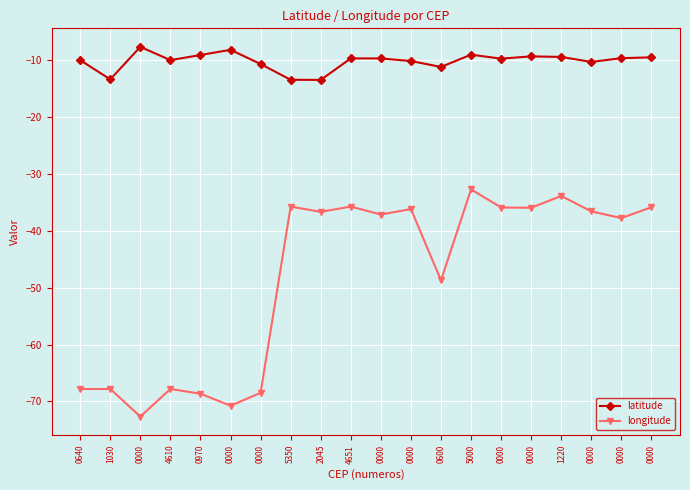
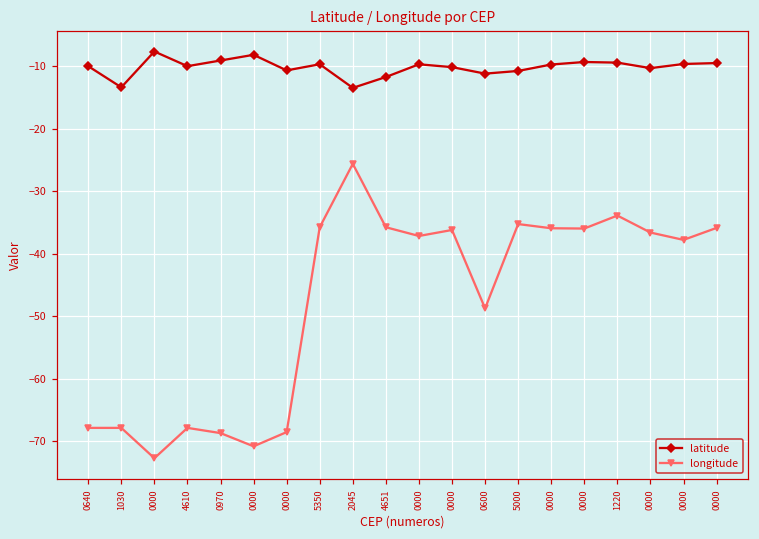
  {
    "latitude": {
      "0640": -10,
      "1030": -13,
      "4610": -10,
      "0970": -9,
-     "5350": -13,
+     "5350": -10,
      "2045": -13,
-     "4651": -10,
+     "4651": -12,
      "0600": -11,
-     "5000": -9,
+     "5000": -11,
      "1220": -9
    },
    "longitude": {
      "0640": -68,
      "1030": -68,
      "4610": -68,
      "0970": -69,
      "5350": -36,
-     "2045": -37,
+     "2045": -26,
      "4651": -36,
      "0600": -49,
-     "5000": -33,
+     "5000": -35,
      "1220": -34
    }
  }
